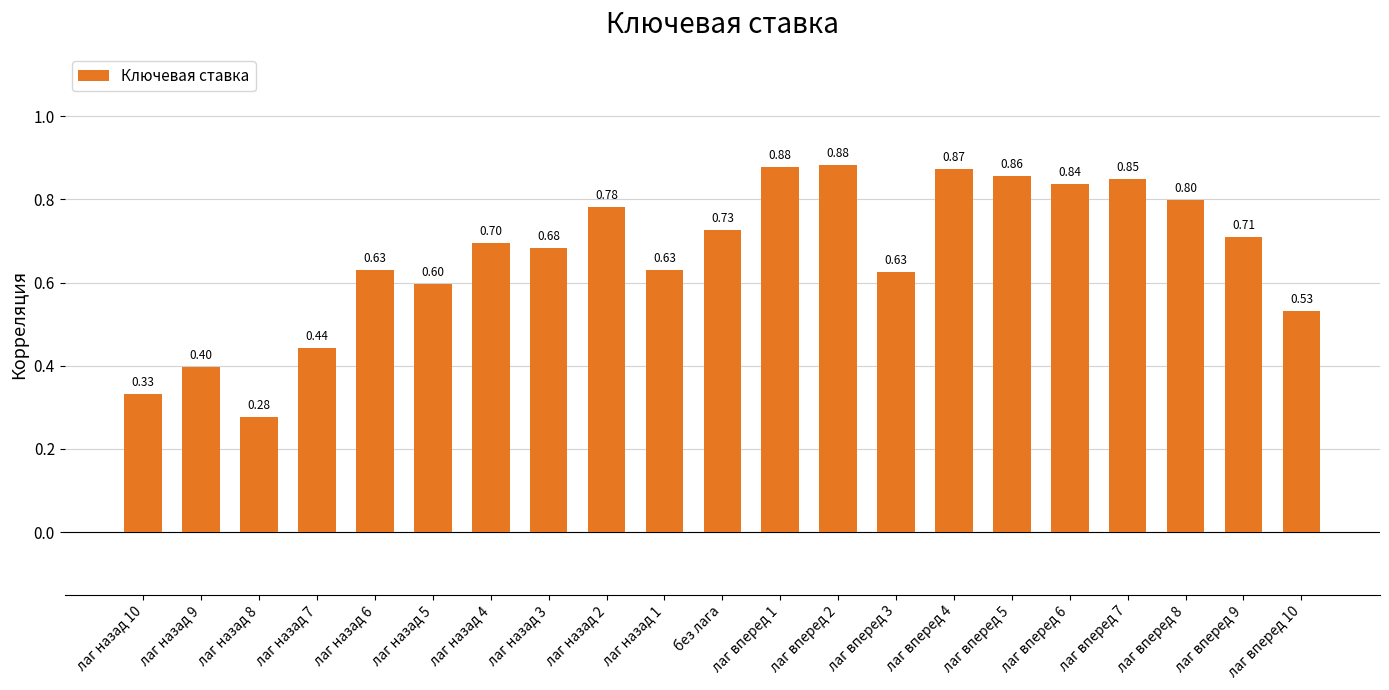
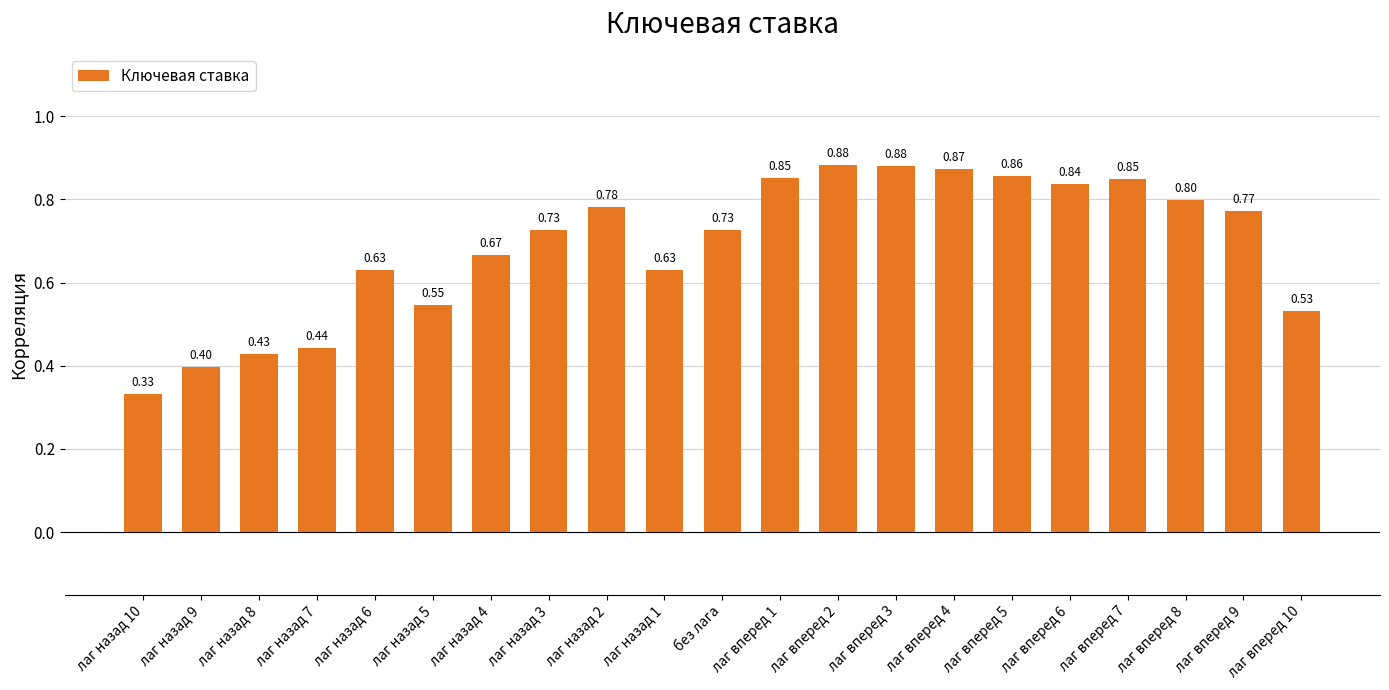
  {
    "лаг назад 10": 0.33,
    "лаг назад 9": 0.40,
-   "лаг назад 8": 0.28,
+   "лаг назад 8": 0.43,
    "лаг назад 7": 0.44,
    "лаг назад 6": 0.63,
-   "лаг назад 5": 0.60,
-   "лаг назад 4": 0.70,
-   "лаг назад 3": 0.68,
+   "лаг назад 5": 0.55,
+   "лаг назад 4": 0.67,
+   "лаг назад 3": 0.73,
    "лаг назад 2": 0.78,
    "лаг назад 1": 0.63,
    "без лага": 0.73,
-   "лаг вперед 1": 0.88,
+   "лаг вперед 1": 0.85,
    "лаг вперед 2": 0.88,
-   "лаг вперед 3": 0.63,
+   "лаг вперед 3": 0.88,
    "лаг вперед 4": 0.87,
    "лаг вперед 5": 0.86,
    "лаг вперед 6": 0.84,
    "лаг вперед 7": 0.85,
    "лаг вперед 8": 0.80,
-   "лаг вперед 9": 0.71,
+   "лаг вперед 9": 0.77,
    "лаг вперед 10": 0.53
  }
